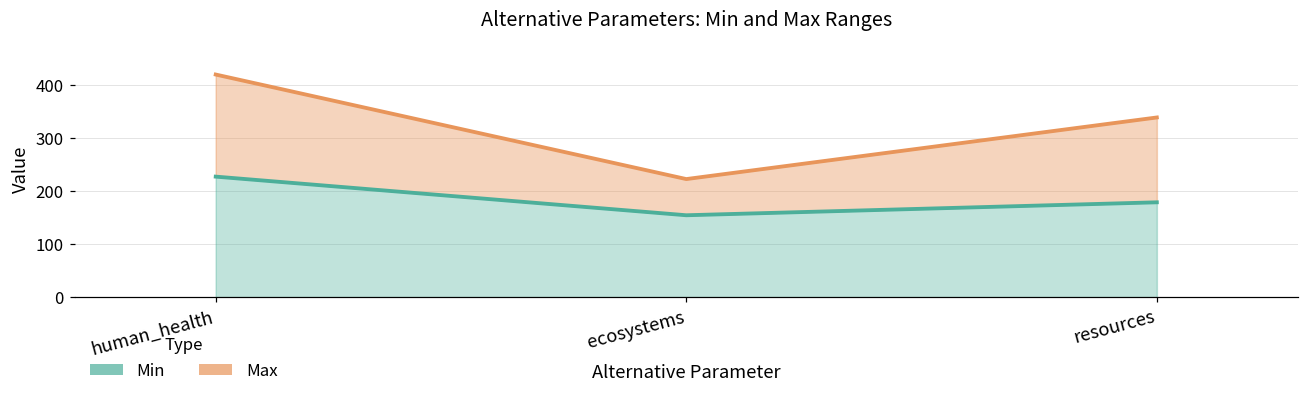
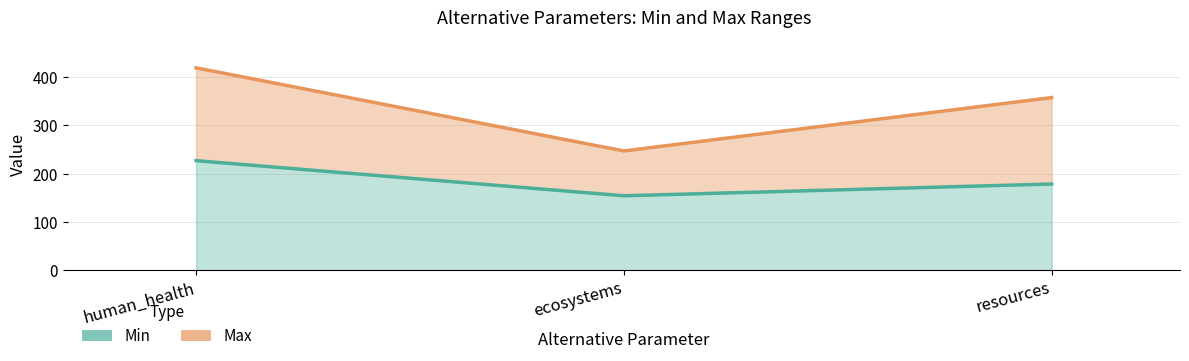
  {
    "Min": {
      "human_health": 230,
      "ecosystems": 150,
      "resources": 180
    },
    "Max": {
      "human_health": 420,
-     "ecosystems": 220,
-     "resources": 340
+     "ecosystems": 250,
+     "resources": 360
    }
  }
